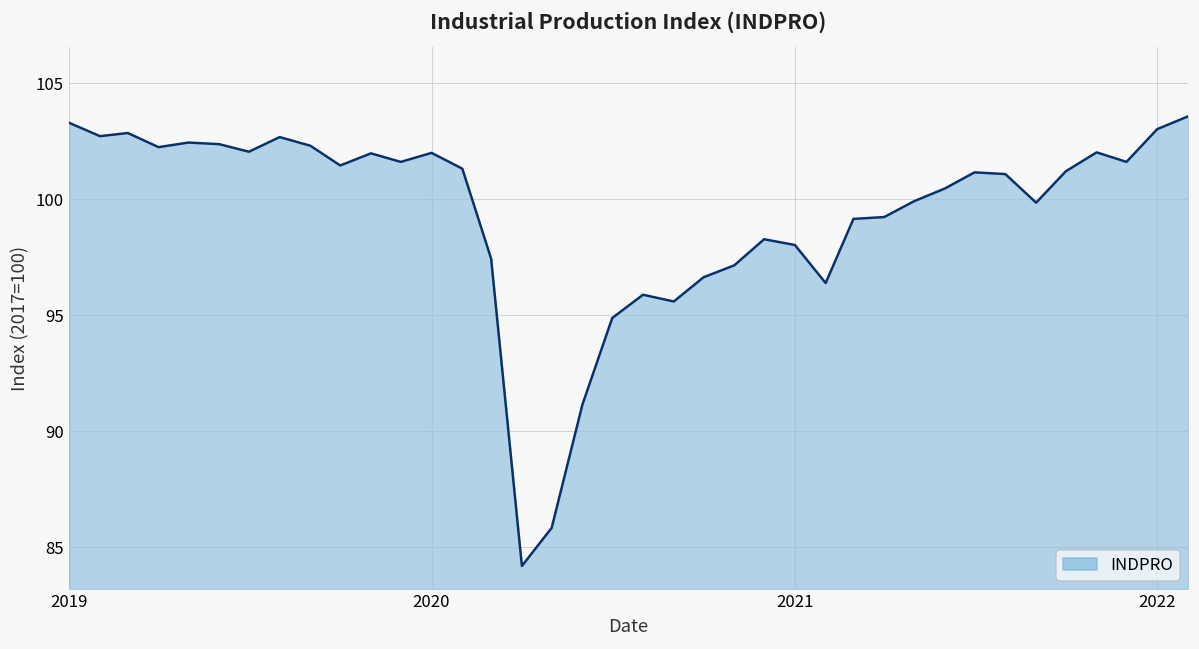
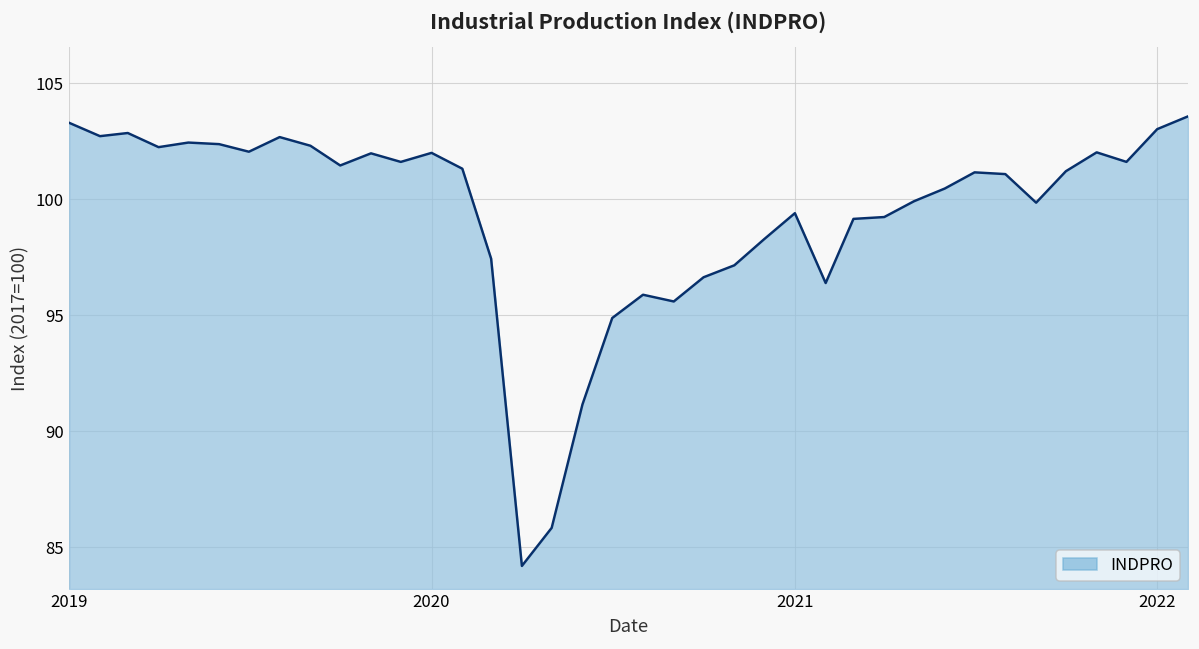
  {
    "2019": 103.3,
    "2020": 102.0,
-   "2021": 98.0,
+   "2021": 99.4,
    "2022": 103.0
  }
